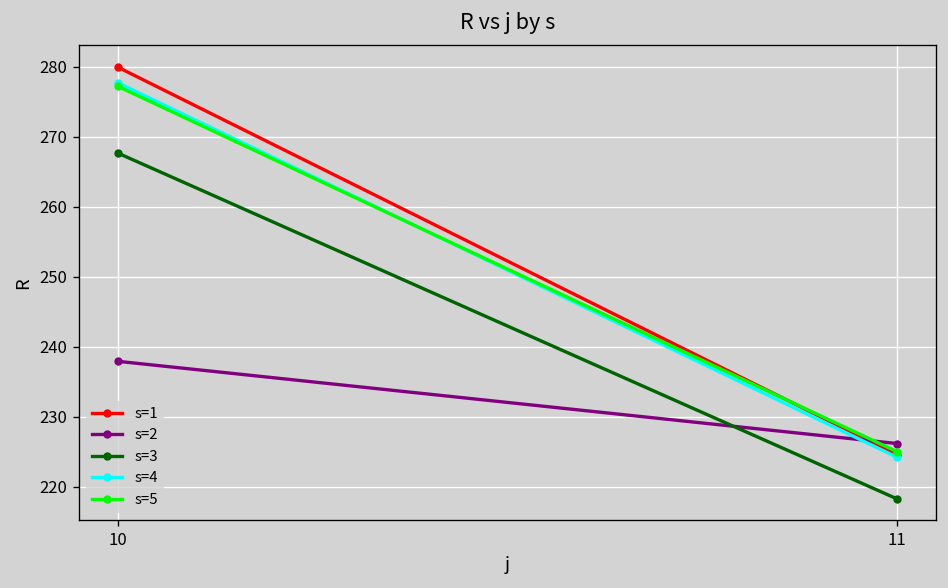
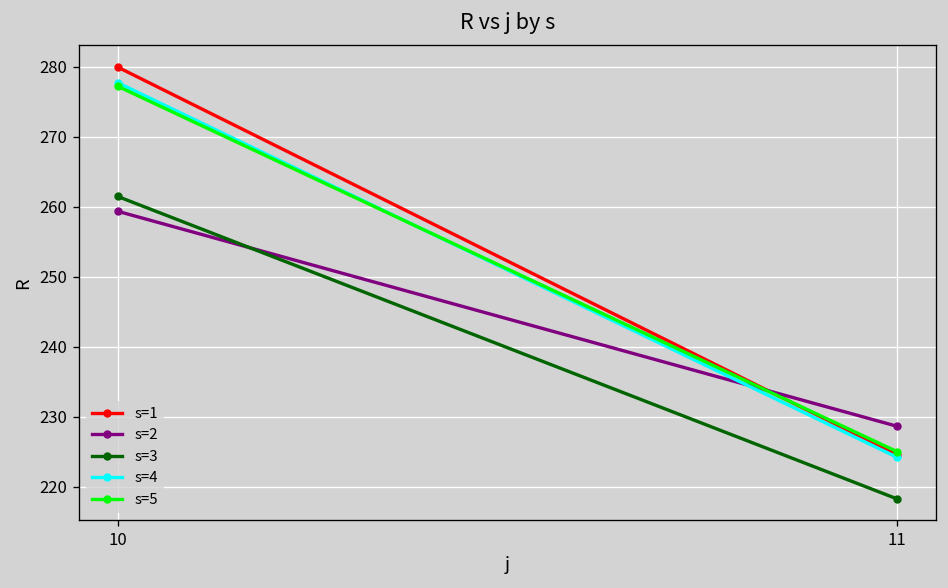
  {
    "s=1": {
      "10": 280
    },
    "s=2": {
-     "10": 238,
-     "11": 226
+     "10": 259,
+     "11": 229
    },
    "s=3": {
-     "10": 268,
+     "10": 261,
      "11": 218
    },
    "s=4": {
      "10": 278
    },
    "s=5": {
      "10": 277,
      "11": 225
    }
  }
